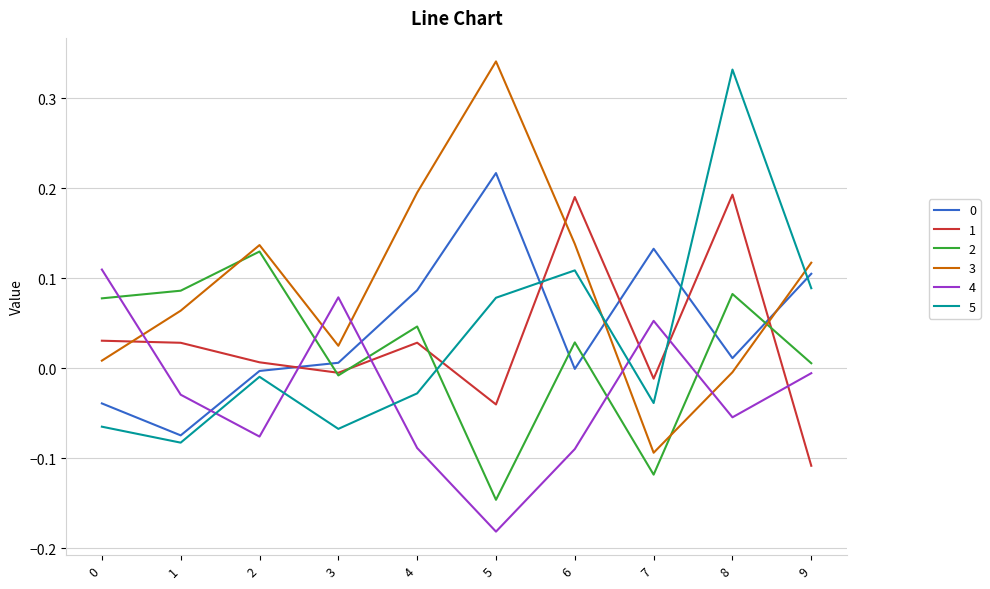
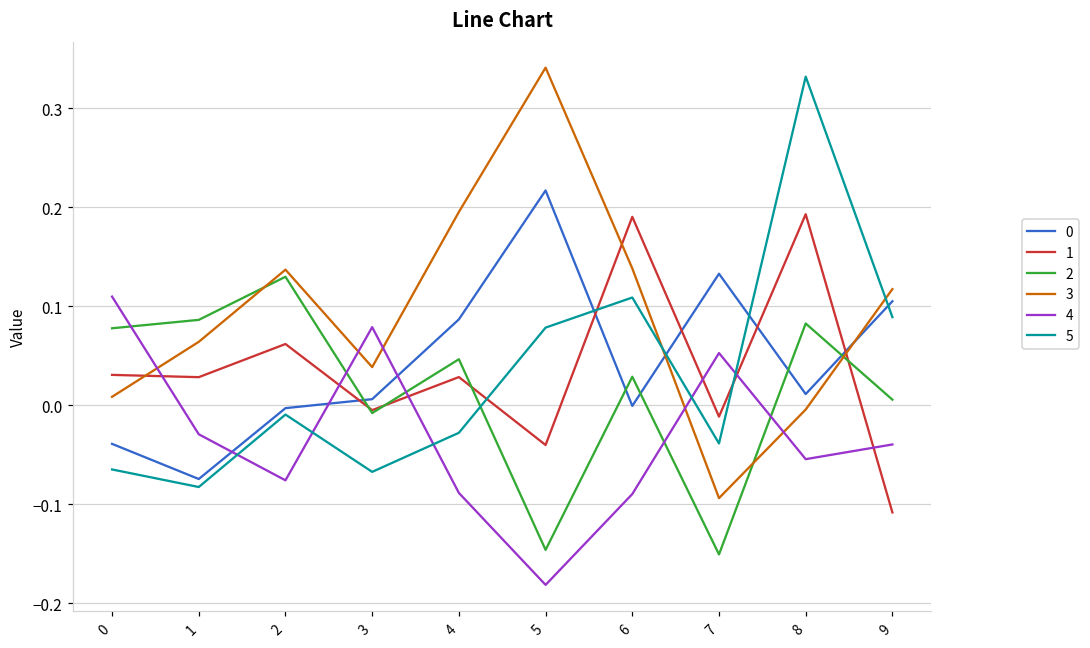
  {
    "0": {
      "0": -0.04,
      "1": -0.07,
      "2": 0.00,
      "3": 0.01,
      "4": 0.09,
      "5": 0.22,
      "6": 0.00,
      "7": 0.13,
      "8": 0.01,
      "9": 0.11
    },
    "1": {
      "0": 0.03,
      "1": 0.03,
-     "2": 0.01,
+     "2": 0.06,
      "3": 0.00,
      "4": 0.03,
      "5": -0.04,
      "6": 0.19,
      "7": -0.01,
      "8": 0.19,
      "9": -0.11
    },
    "2": {
      "0": 0.08,
      "1": 0.09,
      "2": 0.13,
      "3": -0.01,
      "4": 0.05,
      "5": -0.15,
      "6": 0.03,
-     "7": -0.12,
+     "7": -0.15,
      "8": 0.08,
      "9": 0.01
    },
    "3": {
      "0": 0.01,
      "1": 0.06,
      "2": 0.14,
-     "3": 0.03,
+     "3": 0.04,
      "4": 0.20,
      "5": 0.34,
      "6": 0.14,
      "7": -0.09,
      "8": 0.00,
      "9": 0.12
    },
    "4": {
      "0": 0.11,
      "1": -0.03,
      "2": -0.08,
      "3": 0.08,
      "4": -0.09,
      "5": -0.18,
      "6": -0.09,
      "7": 0.05,
      "8": -0.05,
-     "9": -0.01
+     "9": -0.04
    },
    "5": {
      "0": -0.06,
      "1": -0.08,
      "2": -0.01,
      "3": -0.07,
      "4": -0.03,
      "5": 0.08,
      "6": 0.11,
      "7": -0.04,
      "8": 0.33,
      "9": 0.09
    }
  }
